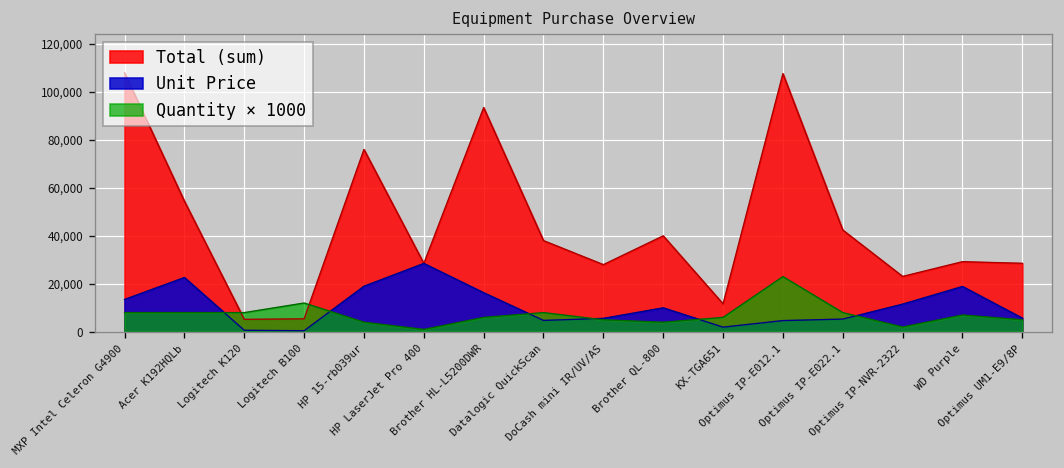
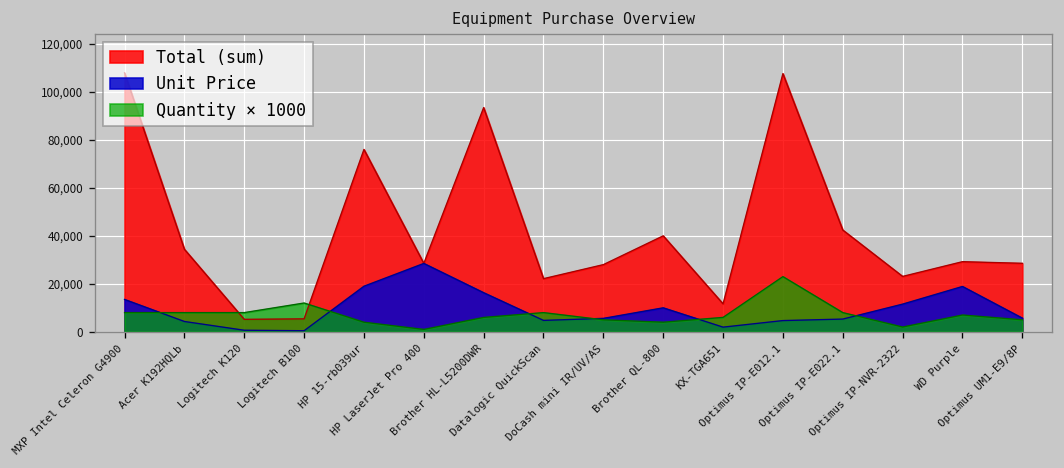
  {
    "Total (sum)": {
-     "Acer K192HQLb": "54,000",
+     "Acer K192HQLb": "34,000",
      "Logitech K120": "5,000",
      "Logitech B100": "5,000",
      "HP 15-rb039ur": "76,000",
      "Brother HL-L5200DWR": "93,000",
-     "Datalogic QuickScan": "38,000",
+     "Datalogic QuickScan": "22,000",
      "DoCash mini IR/UV/AS": "28,000",
      "Brother QL-800": "40,000",
      "KX-TGA651": "12,000",
      "Optimus IP-E012.1": "108,000",
      "Optimus IP-E022.1": "42,000",
      "Optimus IP-NVR-2322": "23,000",
      "WD Purple": "29,000",
      "Optimus UM1-E9/8P": "29,000"
    },
    "Unit Price": {
      "MXP Intel Celeron G4900": "13,000",
-     "Acer K192HQLb": "23,000",
+     "Acer K192HQLb": "4,000",
      "Logitech K120": "1,000",
      "Logitech B100": "0",
      "HP 15-rb039ur": "19,000",
      "Brother HL-L5200DWR": "16,000",
      "Datalogic QuickScan": "5,000",
      "Brother QL-800": "10,000",
      "KX-TGA651": "2,000",
      "Optimus IP-E012.1": "5,000",
      "Optimus IP-E022.1": "5,000",
      "Optimus IP-NVR-2322": "12,000",
      "WD Purple": "19,000"
    },
    "Quantity × 1000": {
      "MXP Intel Celeron G4900": "8,000",
      "Acer K192HQLb": "8,000",
      "Logitech K120": "8,000",
      "Logitech B100": "12,000",
      "HP 15-rb039ur": "4,000",
      "HP LaserJet Pro 400": "1,000",
      "Brother HL-L5200DWR": "6,000",
      "Datalogic QuickScan": "8,000",
      "Brother QL-800": "4,000",
      "KX-TGA651": "6,000",
      "Optimus IP-E012.1": "23,000",
      "Optimus IP-E022.1": "8,000",
      "Optimus IP-NVR-2322": "2,000",
      "WD Purple": "7,000"
    }
  }
